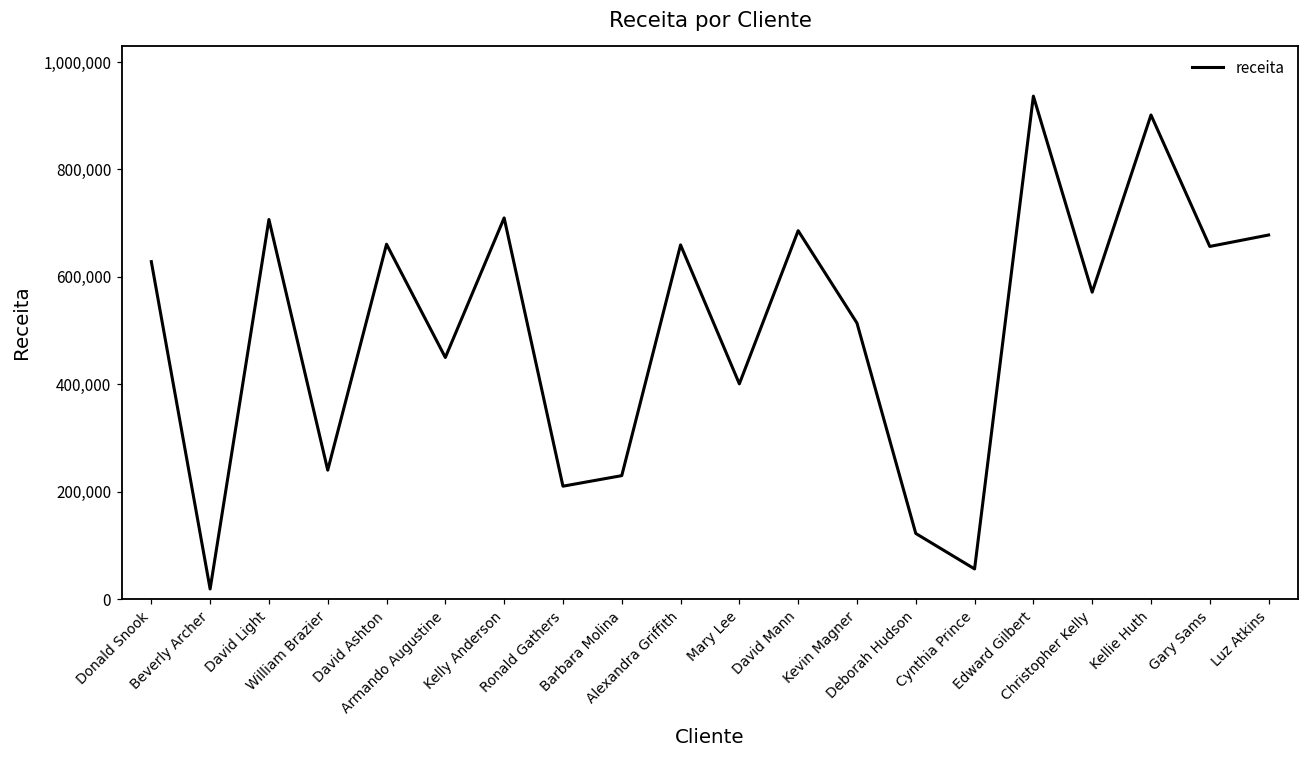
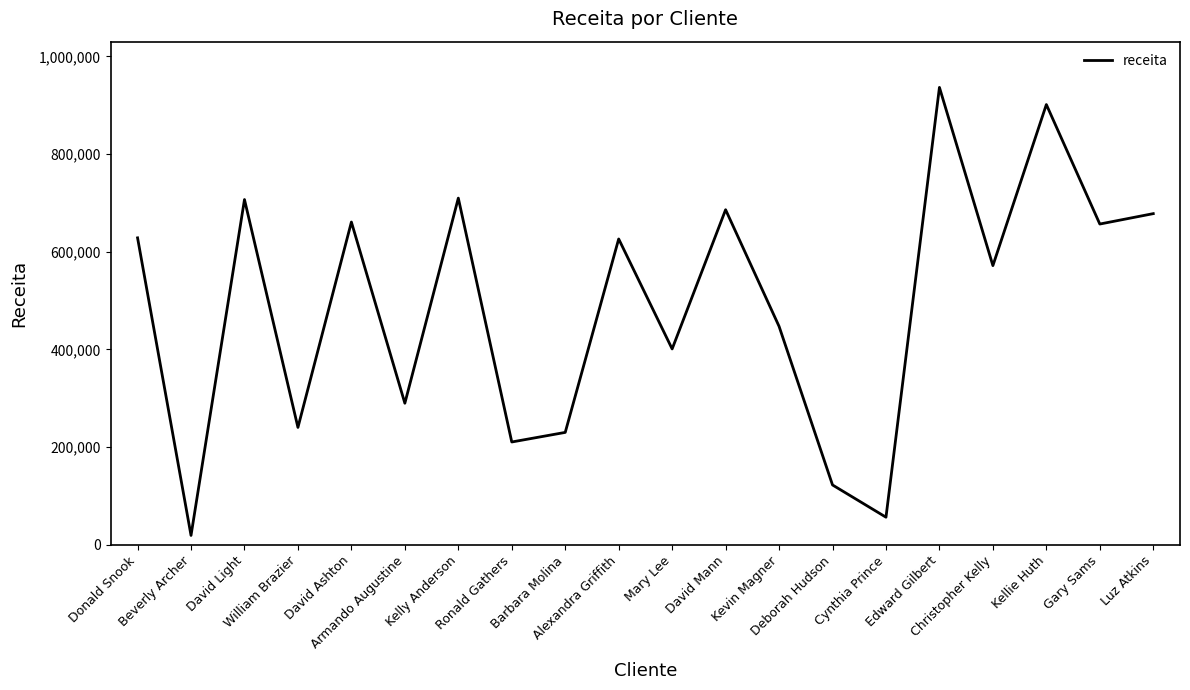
  {
    "Donald Snook": "630,000",
    "Beverly Archer": "20,000",
    "David Light": "710,000",
    "William Brazier": "240,000",
    "David Ashton": "660,000",
-   "Armando Augustine": "450,000",
+   "Armando Augustine": "290,000",
    "Kelly Anderson": "710,000",
    "Ronald Gathers": "210,000",
    "Barbara Molina": "230,000",
-   "Alexandra Griffith": "660,000",
+   "Alexandra Griffith": "630,000",
    "Mary Lee": "400,000",
    "David Mann": "690,000",
-   "Kevin Magner": "510,000",
+   "Kevin Magner": "450,000",
    "Deborah Hudson": "120,000",
    "Cynthia Prince": "60,000",
    "Edward Gilbert": "940,000",
    "Christopher Kelly": "570,000",
    "Kellie Huth": "900,000",
    "Gary Sams": "660,000",
    "Luz Atkins": "680,000"
  }
